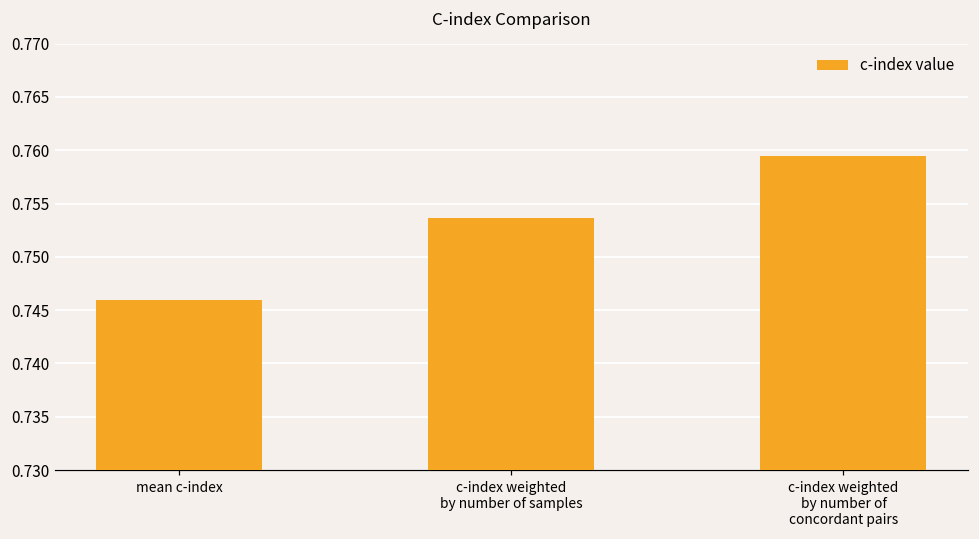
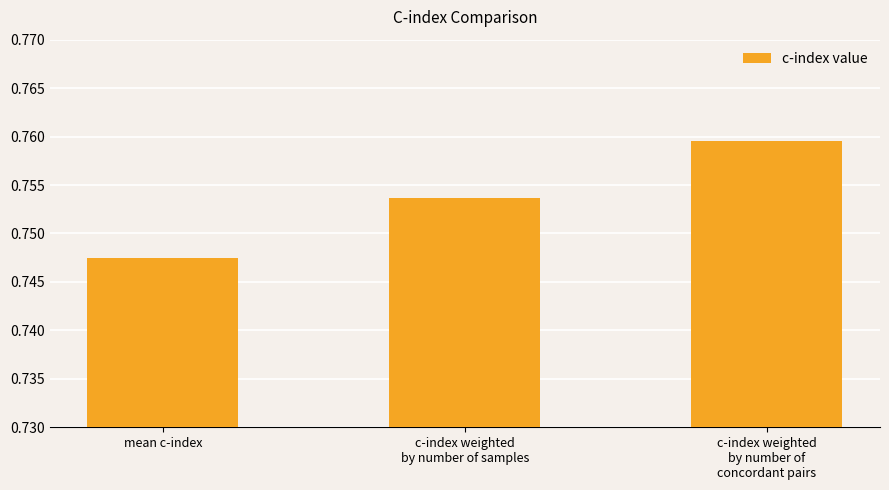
  {
-   "mean c-index": 0.746,
+   "mean c-index": 0.747,
    "c-index weighted by number of samples": 0.754,
    "c-index weighted by number of concordant pairs": 0.759
  }
